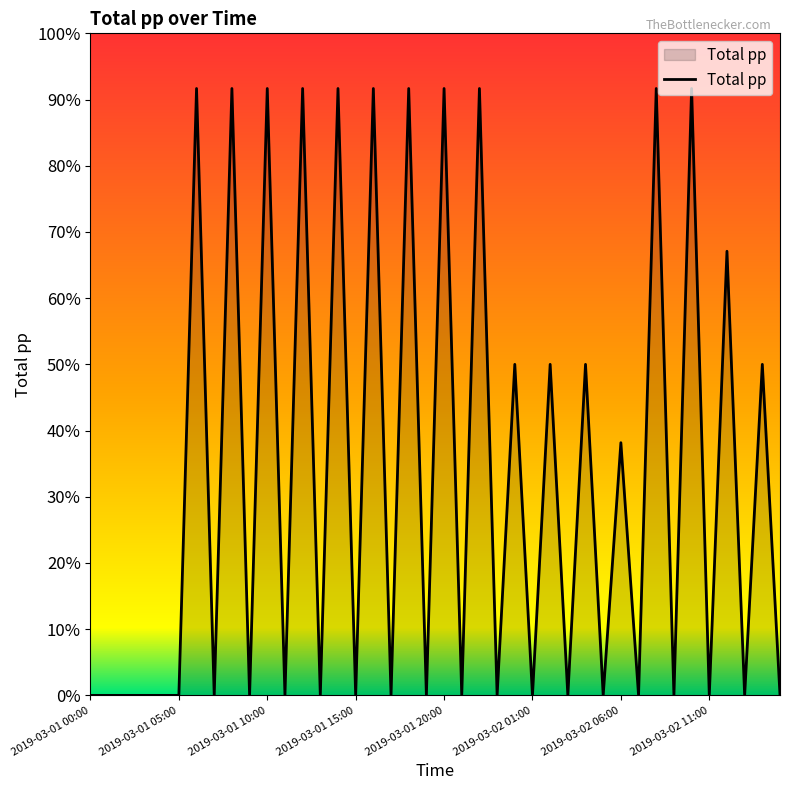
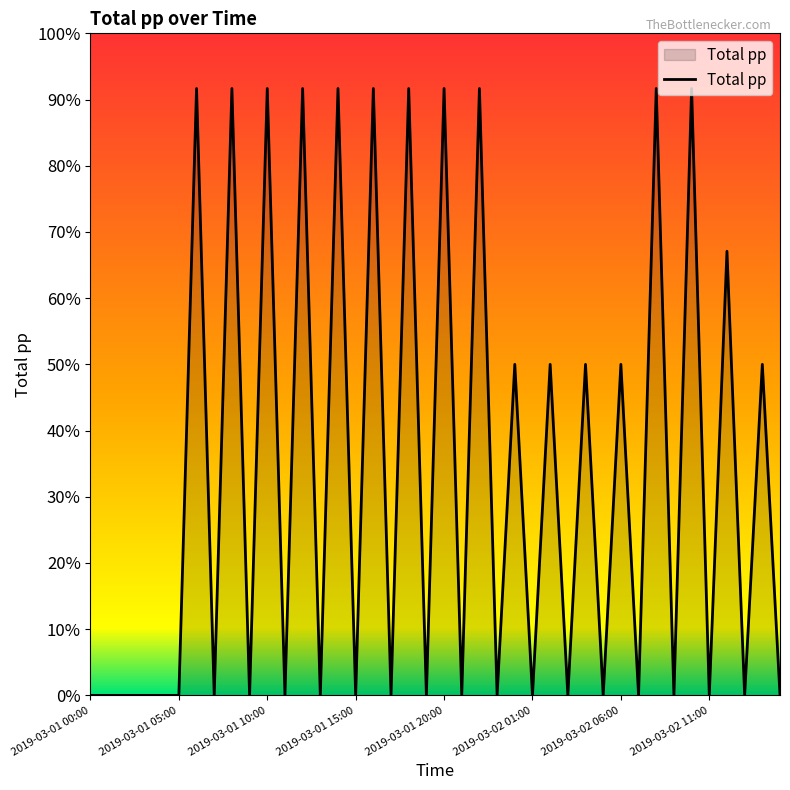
  {
    "2019-03-01 00:00": "0%",
    "2019-03-01 05:00": "0%",
    "2019-03-01 10:00": "92%",
    "2019-03-01 15:00": "0%",
    "2019-03-01 20:00": "92%",
    "2019-03-02 01:00": "0%",
-   "2019-03-02 06:00": "38%",
+   "2019-03-02 06:00": "50%",
    "2019-03-02 11:00": "0%"
  }
